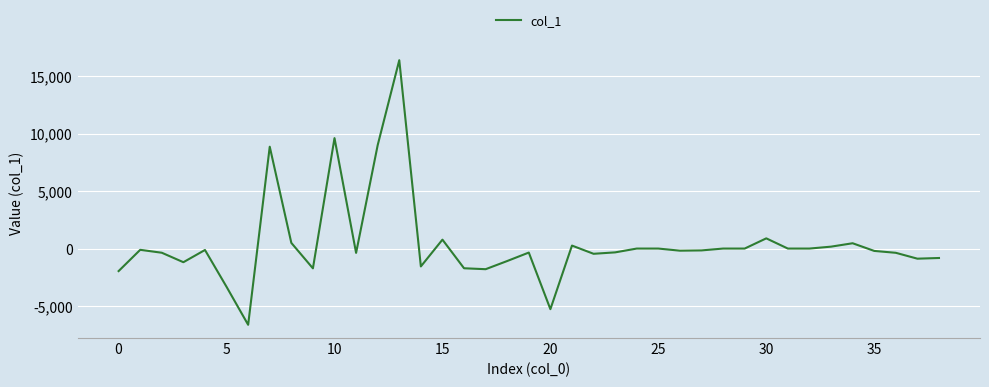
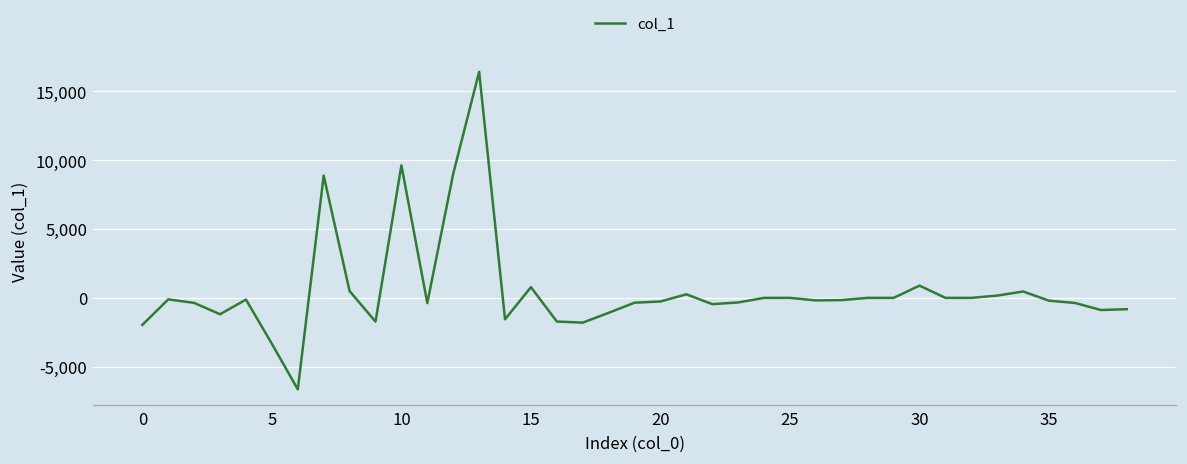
  {
    "0": "-2,000",
    "5": "-3,300",
    "10": "9,600",
    "15": "800",
-   "20": "-5,300",
+   "20": "-300",
    "25": "0",
    "30": "900",
    "35": "-200"
  }
